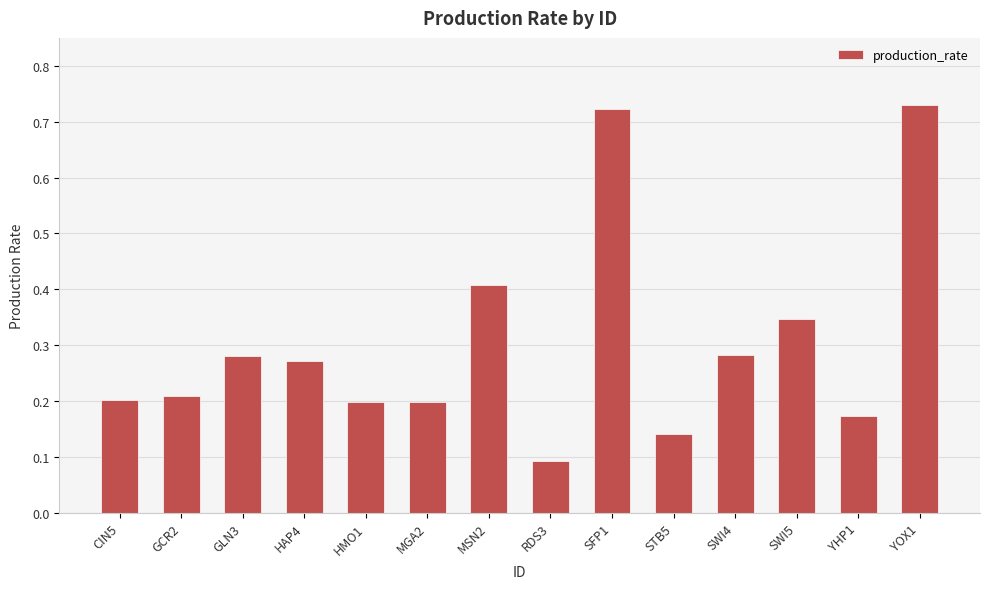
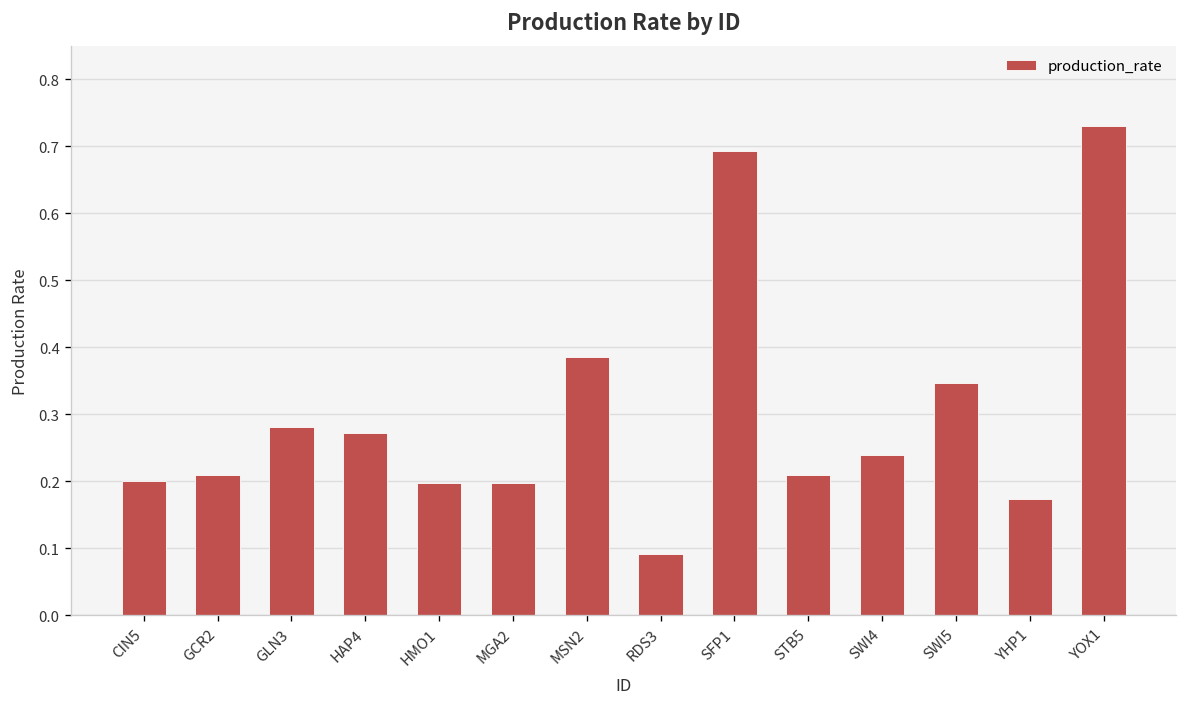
  {
    "CIN5": 0.20,
    "GCR2": 0.21,
    "GLN3": 0.28,
    "HAP4": 0.27,
    "HMO1": 0.20,
    "MGA2": 0.20,
-   "MSN2": 0.41,
+   "MSN2": 0.38,
    "RDS3": 0.09,
-   "SFP1": 0.72,
-   "STB5": 0.14,
-   "SWI4": 0.28,
+   "SFP1": 0.69,
+   "STB5": 0.21,
+   "SWI4": 0.24,
    "SWI5": 0.35,
    "YHP1": 0.17,
    "YOX1": 0.73
  }
